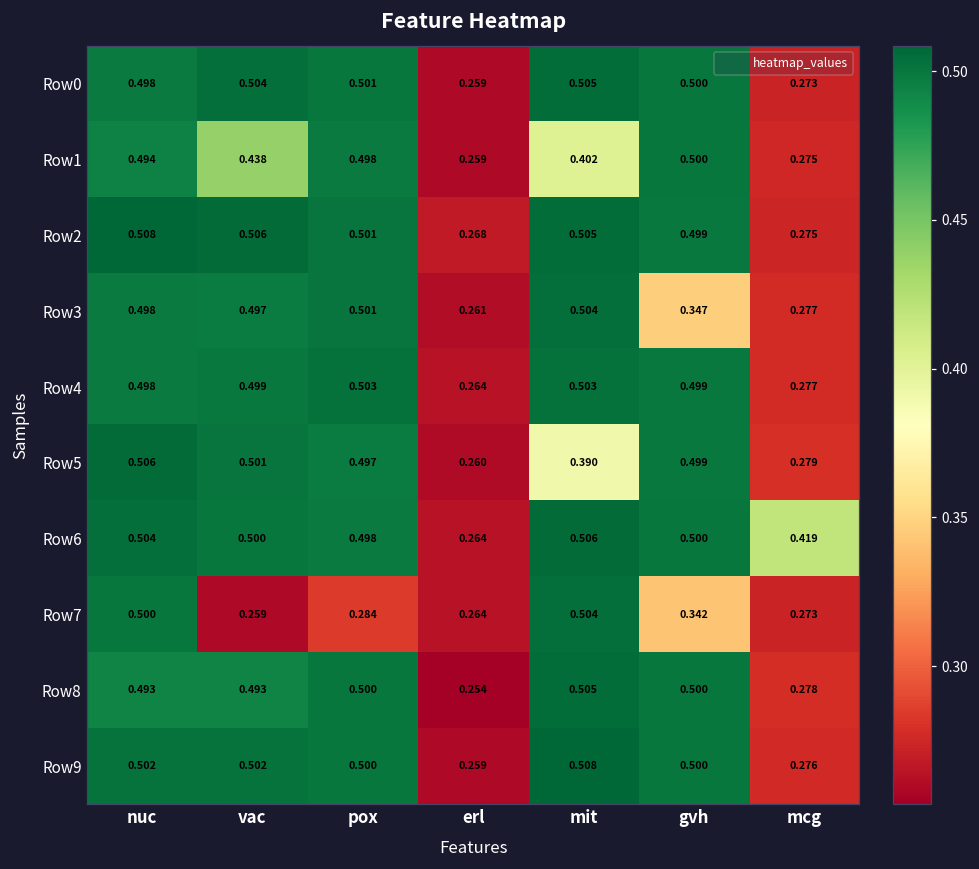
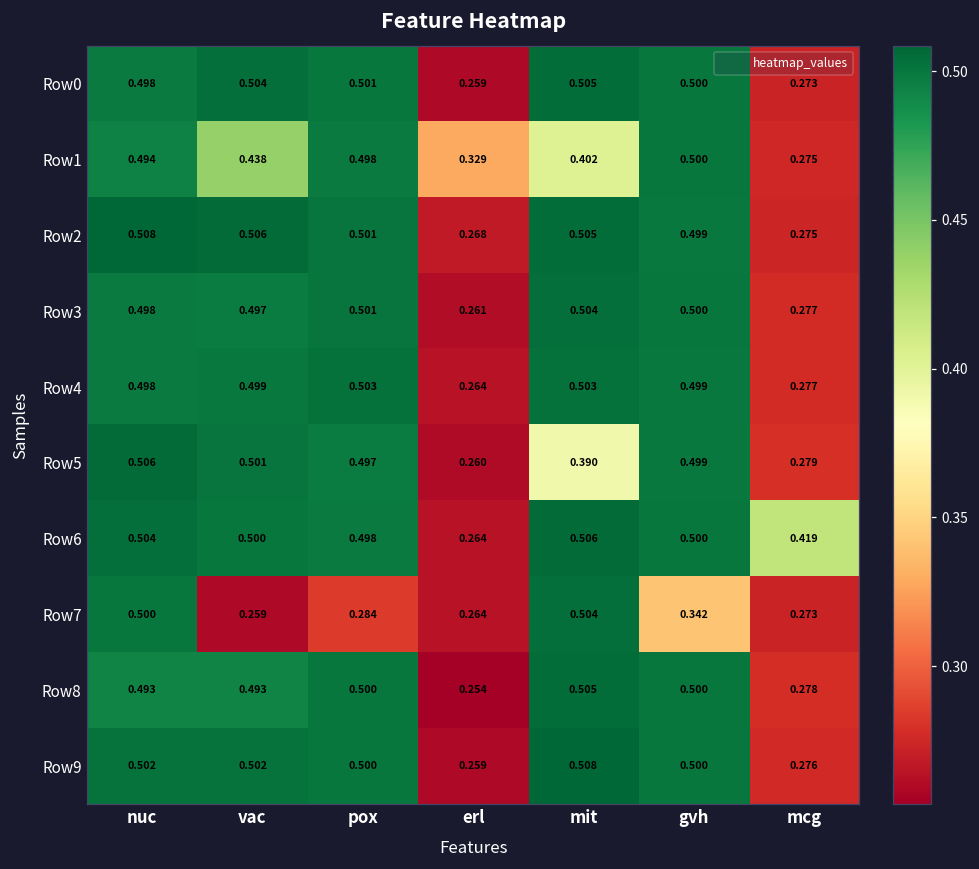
  {
    "Row0": {
      "nuc": 0.498,
      "vac": 0.504,
      "pox": 0.501,
      "erl": 0.259,
      "mit": 0.505,
      "gvh": 0.500,
      "mcg": 0.273
    },
    "Row1": {
      "nuc": 0.494,
      "vac": 0.438,
      "pox": 0.498,
-     "erl": 0.259,
+     "erl": 0.329,
      "mit": 0.402,
      "gvh": 0.500,
      "mcg": 0.275
    },
    "Row2": {
      "nuc": 0.508,
      "vac": 0.506,
      "pox": 0.501,
      "erl": 0.268,
      "mit": 0.505,
      "gvh": 0.499,
      "mcg": 0.275
    },
    "Row3": {
      "nuc": 0.498,
      "vac": 0.497,
      "pox": 0.501,
      "erl": 0.261,
      "mit": 0.504,
-     "gvh": 0.347,
+     "gvh": 0.500,
      "mcg": 0.277
    },
    "Row4": {
      "nuc": 0.498,
      "vac": 0.499,
      "pox": 0.503,
      "erl": 0.264,
      "mit": 0.503,
      "gvh": 0.499,
      "mcg": 0.277
    },
    "Row5": {
      "nuc": 0.506,
      "vac": 0.501,
      "pox": 0.497,
      "erl": 0.260,
      "mit": 0.390,
      "gvh": 0.499,
      "mcg": 0.279
    },
    "Row6": {
      "nuc": 0.504,
      "vac": 0.500,
      "pox": 0.498,
      "erl": 0.264,
      "mit": 0.506,
      "gvh": 0.500,
      "mcg": 0.419
    },
    "Row7": {
      "nuc": 0.500,
      "vac": 0.259,
      "pox": 0.284,
      "erl": 0.264,
      "mit": 0.504,
      "gvh": 0.342,
      "mcg": 0.273
    },
    "Row8": {
      "nuc": 0.493,
      "vac": 0.493,
      "pox": 0.500,
      "erl": 0.254,
      "mit": 0.505,
      "gvh": 0.500,
      "mcg": 0.278
    },
    "Row9": {
      "nuc": 0.502,
      "vac": 0.502,
      "pox": 0.500,
      "erl": 0.259,
      "mit": 0.508,
      "gvh": 0.500,
      "mcg": 0.276
    }
  }
